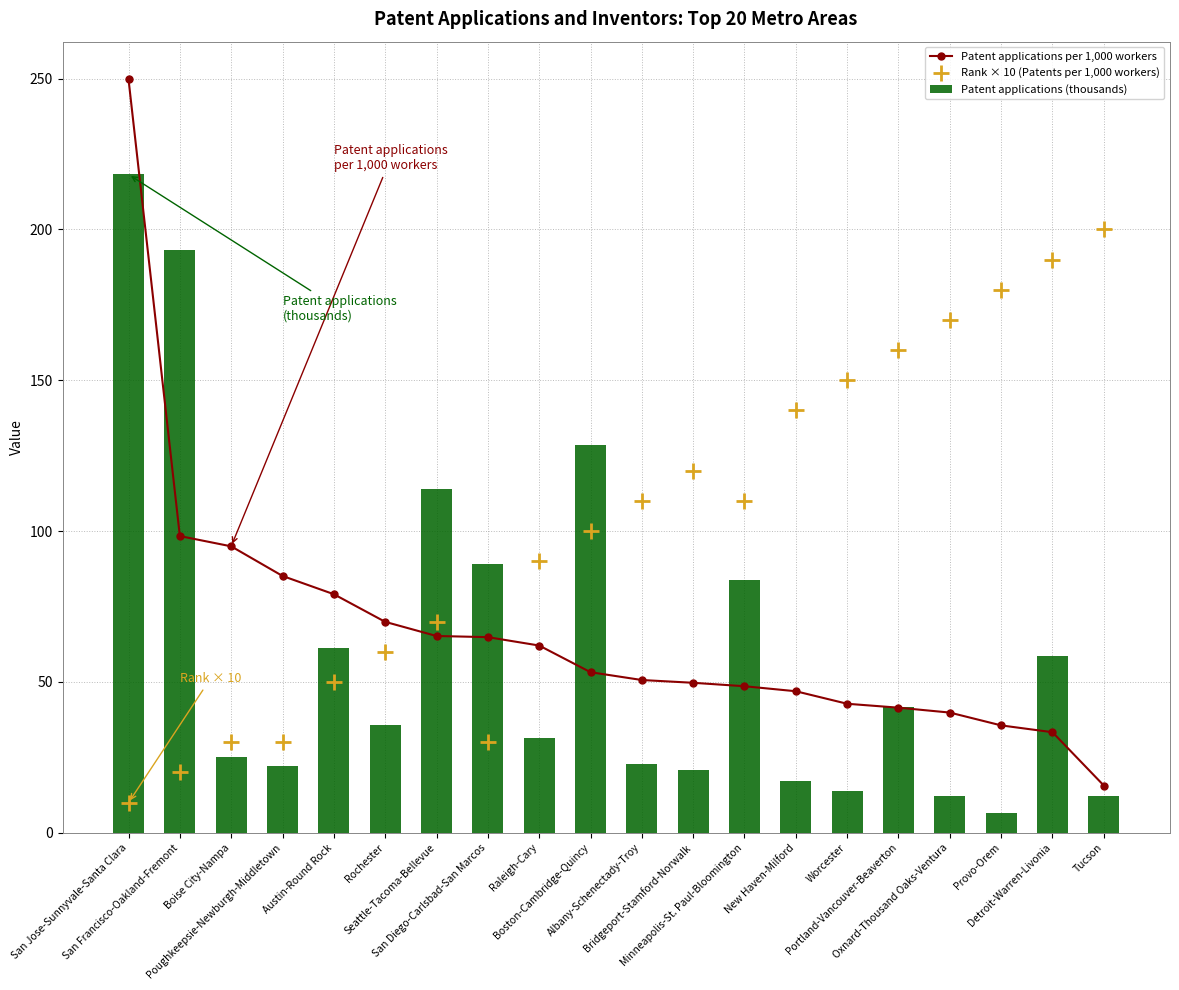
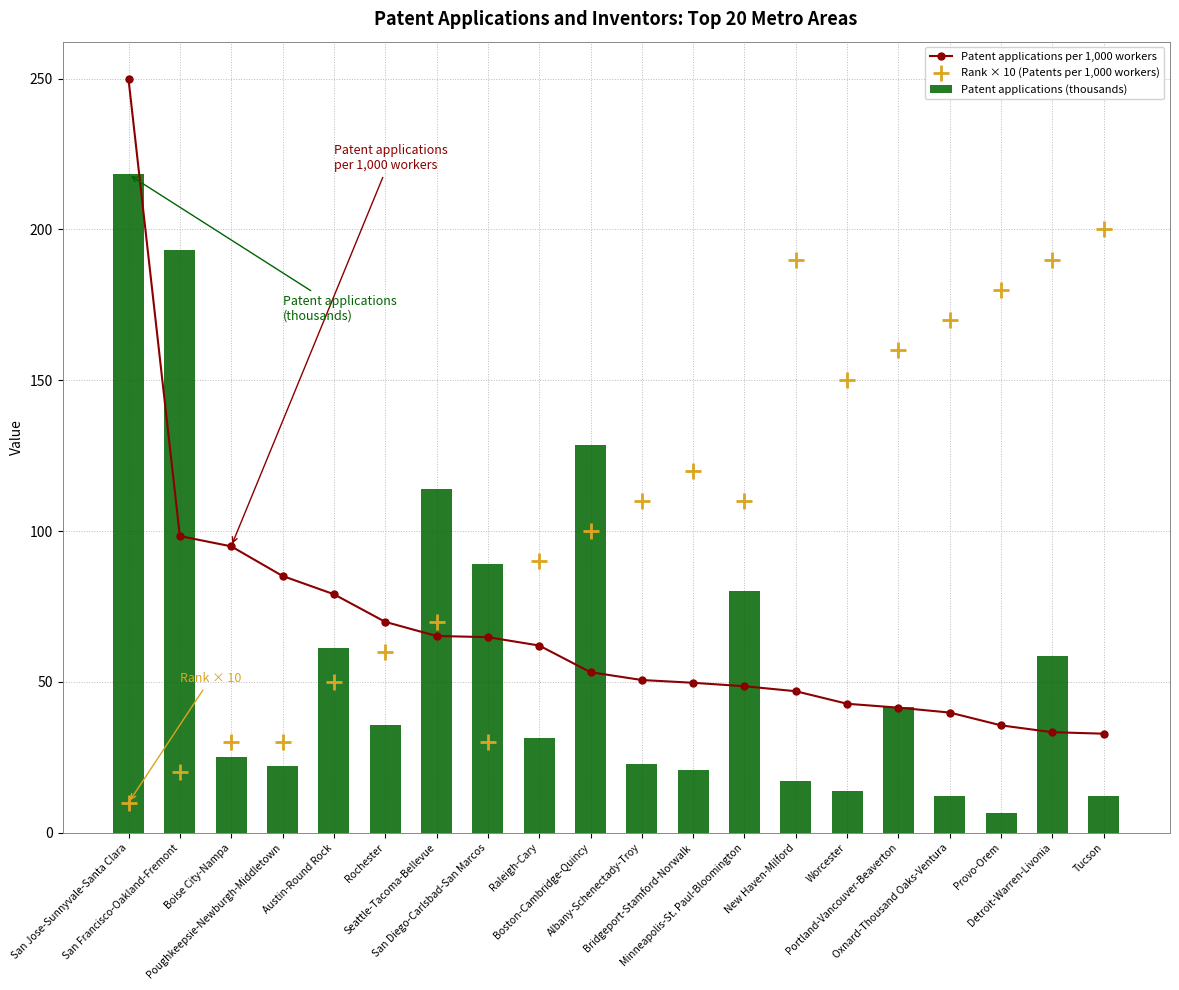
  {
    "Patent applications per 1,000 workers": {
      "San Jose-Sunnyvale-Santa Clara": 250,
      "San Francisco-Oakland-Fremont": 98,
      "Boise City-Nampa": 95,
      "Poughkeepsie-Newburgh-Middletown": 85,
      "Austin-Round Rock": 79,
      "Rochester": 70,
      "Seattle-Tacoma-Bellevue": 65,
      "San Diego-Carlsbad-San Marcos": 65,
      "Raleigh-Cary": 62,
      "Boston-Cambridge-Quincy": 53,
      "Albany-Schenectady-Troy": 51,
      "Bridgeport-Stamford-Norwalk": 50,
      "Minneapolis-St. Paul-Bloomington": 49,
      "New Haven-Milford": 47,
      "Worcester": 43,
      "Portland-Vancouver-Beaverton": 41,
      "Oxnard-Thousand Oaks-Ventura": 40,
      "Provo-Orem": 36,
      "Detroit-Warren-Livonia": 33,
-     "Tucson": 16
+     "Tucson": 33
    },
    "Patent applications (thousands)": {
      "San Jose-Sunnyvale-Santa Clara": 218,
      "Boise City-Nampa": 25,
      "Poughkeepsie-Newburgh-Middletown": 22,
      "Austin-Round Rock": 61,
      "Rochester": 36,
      "San Diego-Carlsbad-San Marcos": 89,
      "Raleigh-Cary": 32,
      "Boston-Cambridge-Quincy": 129,
      "Albany-Schenectady-Troy": 23,
      "Bridgeport-Stamford-Norwalk": 21,
-     "Minneapolis-St. Paul-Bloomington": 84,
+     "Minneapolis-St. Paul-Bloomington": 80,
      "New Haven-Milford": 17,
      "Worcester": 14,
      "Portland-Vancouver-Beaverton": 42,
      "Oxnard-Thousand Oaks-Ventura": 12,
      "Provo-Orem": 7,
      "Detroit-Warren-Livonia": 59,
      "Tucson": 12
    },
    "Rank × 10 (Patents per 1,000 workers)": {
-     "New Haven-Milford": 140
+     "New Haven-Milford": 190
    }
  }
